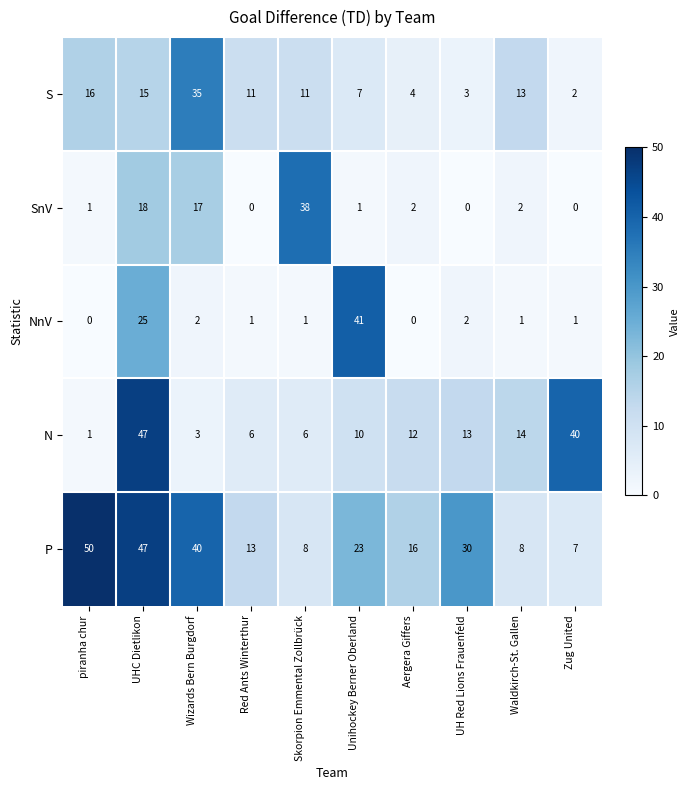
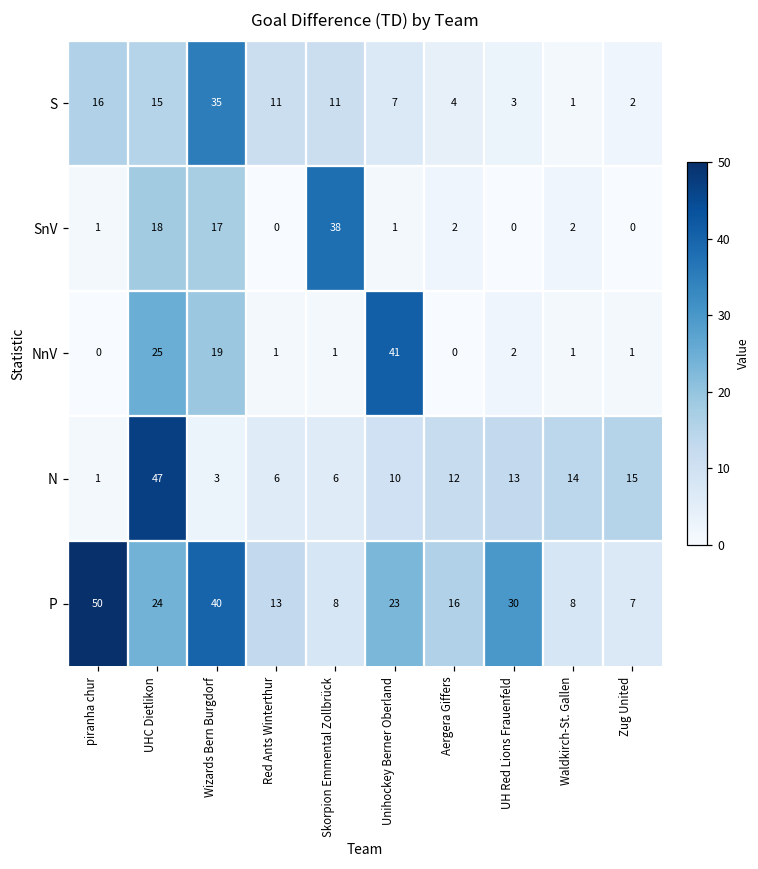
  {
    "S": {
      "piranha chur": 16,
      "UHC Dietlikon": 15,
      "Wizards Bern Burgdorf": 35,
      "Red Ants Winterthur": 11,
      "Skorpion Emmental Zollbrück": 11,
      "Unihockey Berner Oberland": 7,
      "Aergera Giffers": 4,
      "UH Red Lions Frauenfeld": 3,
-     "Waldkirch-St. Gallen": 13,
+     "Waldkirch-St. Gallen": 1,
      "Zug United": 2
    },
    "SnV": {
      "piranha chur": 1,
      "UHC Dietlikon": 18,
      "Wizards Bern Burgdorf": 17,
      "Red Ants Winterthur": 0,
      "Skorpion Emmental Zollbrück": 38,
      "Unihockey Berner Oberland": 1,
      "Aergera Giffers": 2,
      "UH Red Lions Frauenfeld": 0,
      "Waldkirch-St. Gallen": 2,
      "Zug United": 0
    },
    "NnV": {
      "piranha chur": 0,
      "UHC Dietlikon": 25,
-     "Wizards Bern Burgdorf": 2,
+     "Wizards Bern Burgdorf": 19,
      "Red Ants Winterthur": 1,
      "Skorpion Emmental Zollbrück": 1,
      "Unihockey Berner Oberland": 41,
      "Aergera Giffers": 0,
      "UH Red Lions Frauenfeld": 2,
      "Waldkirch-St. Gallen": 1,
      "Zug United": 1
    },
    "N": {
      "piranha chur": 1,
      "UHC Dietlikon": 47,
      "Wizards Bern Burgdorf": 3,
      "Red Ants Winterthur": 6,
      "Skorpion Emmental Zollbrück": 6,
      "Unihockey Berner Oberland": 10,
      "Aergera Giffers": 12,
      "UH Red Lions Frauenfeld": 13,
      "Waldkirch-St. Gallen": 14,
-     "Zug United": 40
+     "Zug United": 15
    },
    "P": {
      "piranha chur": 50,
-     "UHC Dietlikon": 47,
+     "UHC Dietlikon": 24,
      "Wizards Bern Burgdorf": 40,
      "Red Ants Winterthur": 13,
      "Skorpion Emmental Zollbrück": 8,
      "Unihockey Berner Oberland": 23,
      "Aergera Giffers": 16,
      "UH Red Lions Frauenfeld": 30,
      "Waldkirch-St. Gallen": 8,
      "Zug United": 7
    }
  }
